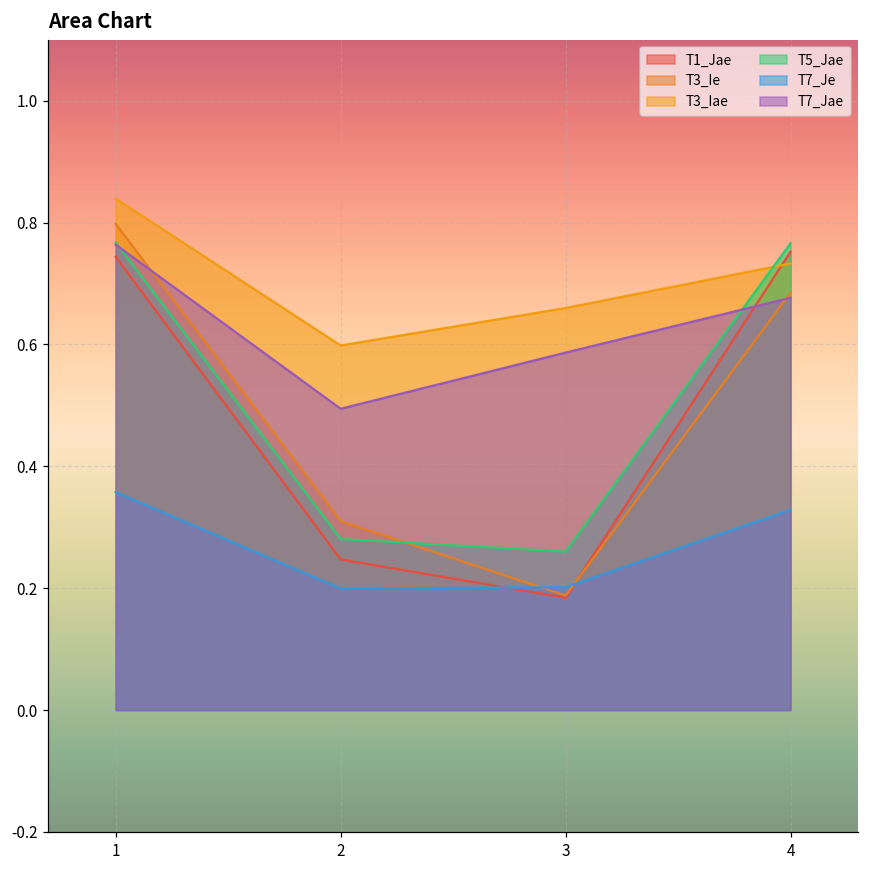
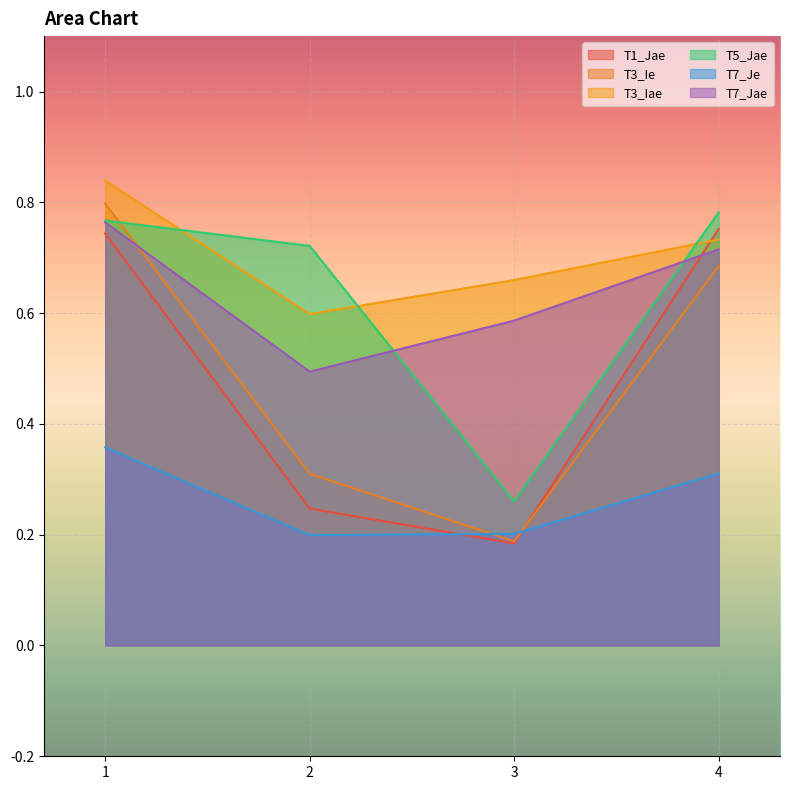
  {
    "T5_Jae": {
-     "2": 0.28,
+     "2": 0.72,
      "3": 0.26,
-     "4": 0.77
+     "4": 0.78
    },
    "T7_Je": {
      "1": 0.36,
      "2": 0.20,
      "3": 0.20,
-     "4": 0.33
+     "4": 0.31
    },
    "T7_Jae": {
      "2": 0.49,
      "3": 0.59,
-     "4": 0.68
+     "4": 0.72
    }
  }
